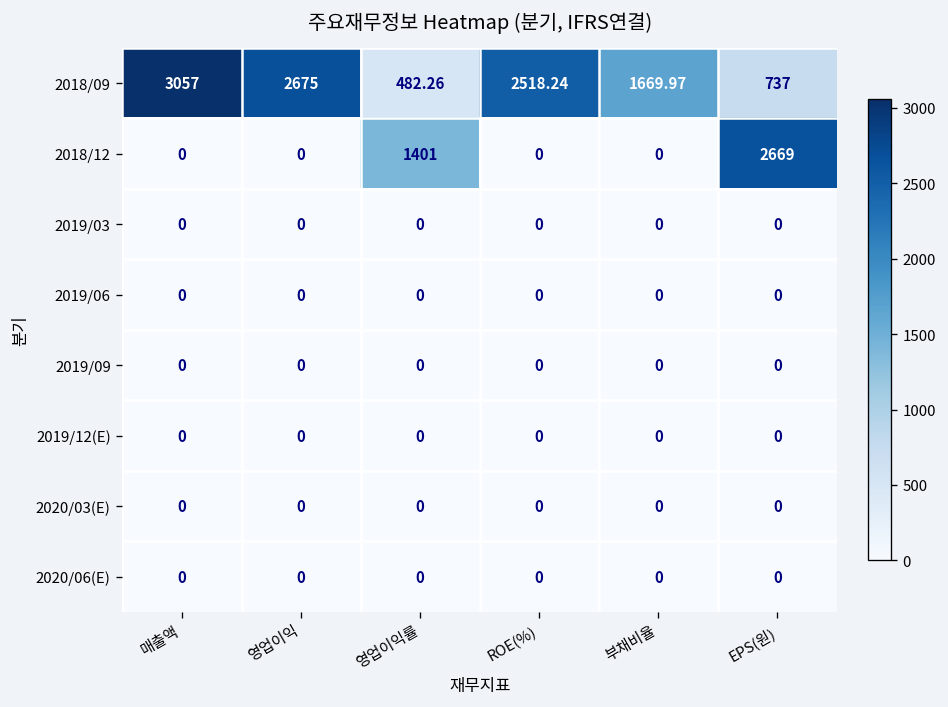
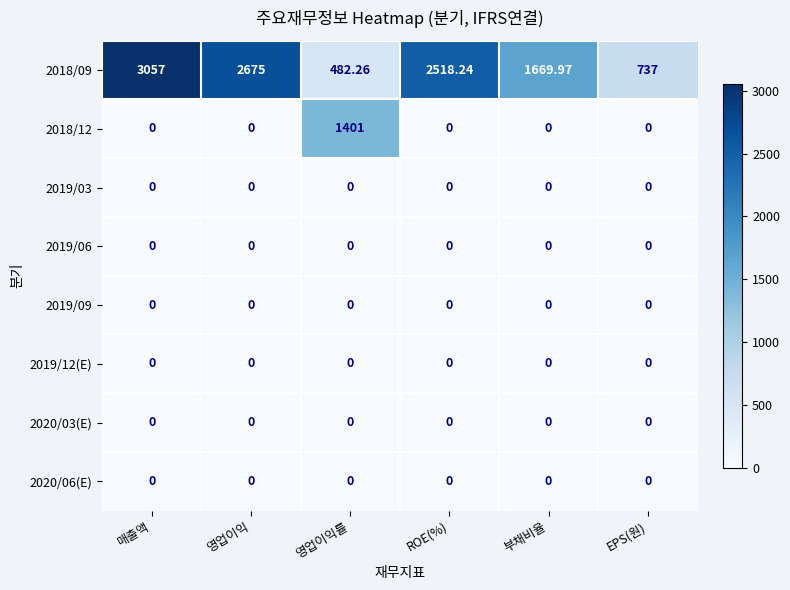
  {
    "2018/09": {
      "매출액": 3057,
      "영업이익": 2675,
      "영업이익률": 482.26,
      "ROE(%)": 2518.24,
      "부채비율": 1669.97,
      "EPS(원)": 737
    },
    "2018/12": {
      "매출액": 0,
      "영업이익": 0,
      "영업이익률": 1401,
      "ROE(%)": 0,
      "부채비율": 0,
-     "EPS(원)": 2669
+     "EPS(원)": 0
    },
    "2019/03": {
      "매출액": 0,
      "영업이익": 0,
      "영업이익률": 0,
      "ROE(%)": 0,
      "부채비율": 0,
      "EPS(원)": 0
    },
    "2019/06": {
      "매출액": 0,
      "영업이익": 0,
      "영업이익률": 0,
      "ROE(%)": 0,
      "부채비율": 0,
      "EPS(원)": 0
    },
    "2019/09": {
      "매출액": 0,
      "영업이익": 0,
      "영업이익률": 0,
      "ROE(%)": 0,
      "부채비율": 0,
      "EPS(원)": 0
    },
    "2019/12(E)": {
      "매출액": 0,
      "영업이익": 0,
      "영업이익률": 0,
      "ROE(%)": 0,
      "부채비율": 0,
      "EPS(원)": 0
    },
    "2020/03(E)": {
      "매출액": 0,
      "영업이익": 0,
      "영업이익률": 0,
      "ROE(%)": 0,
      "부채비율": 0,
      "EPS(원)": 0
    },
    "2020/06(E)": {
      "매출액": 0,
      "영업이익": 0,
      "영업이익률": 0,
      "ROE(%)": 0,
      "부채비율": 0,
      "EPS(원)": 0
    }
  }
